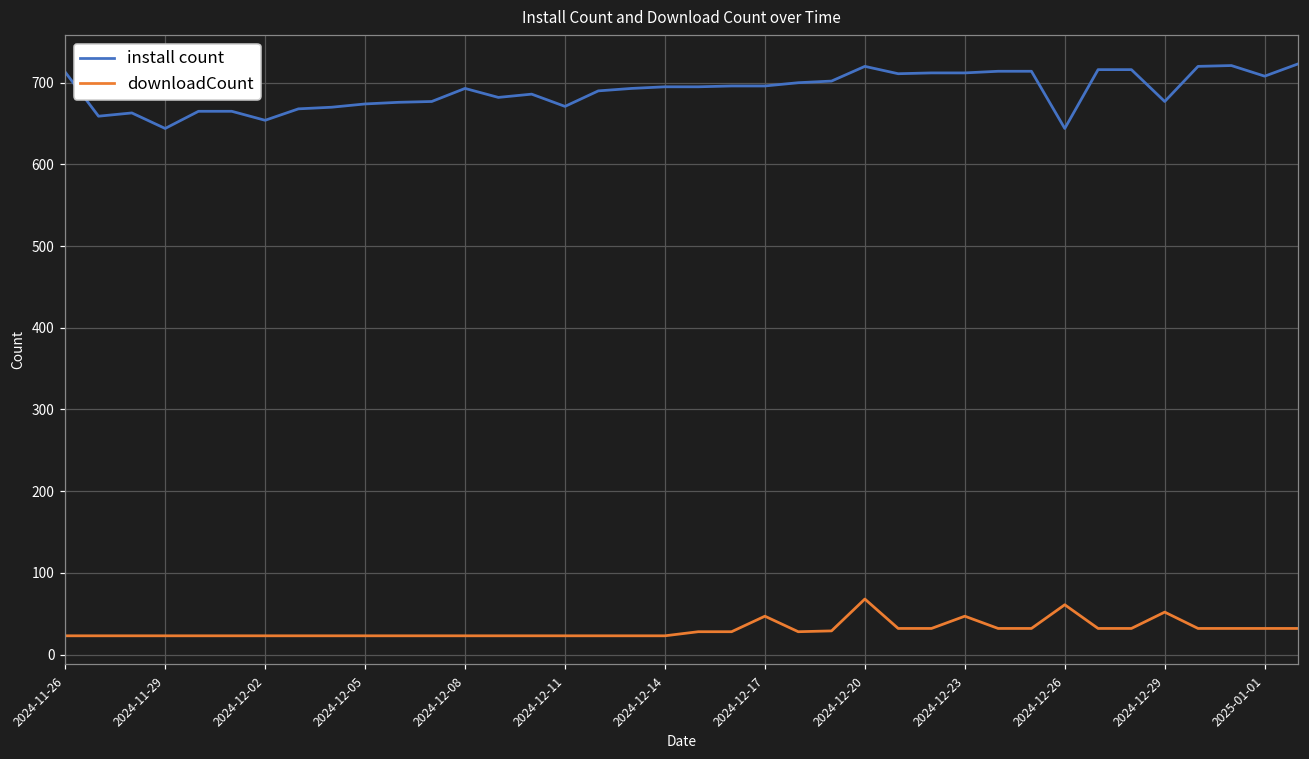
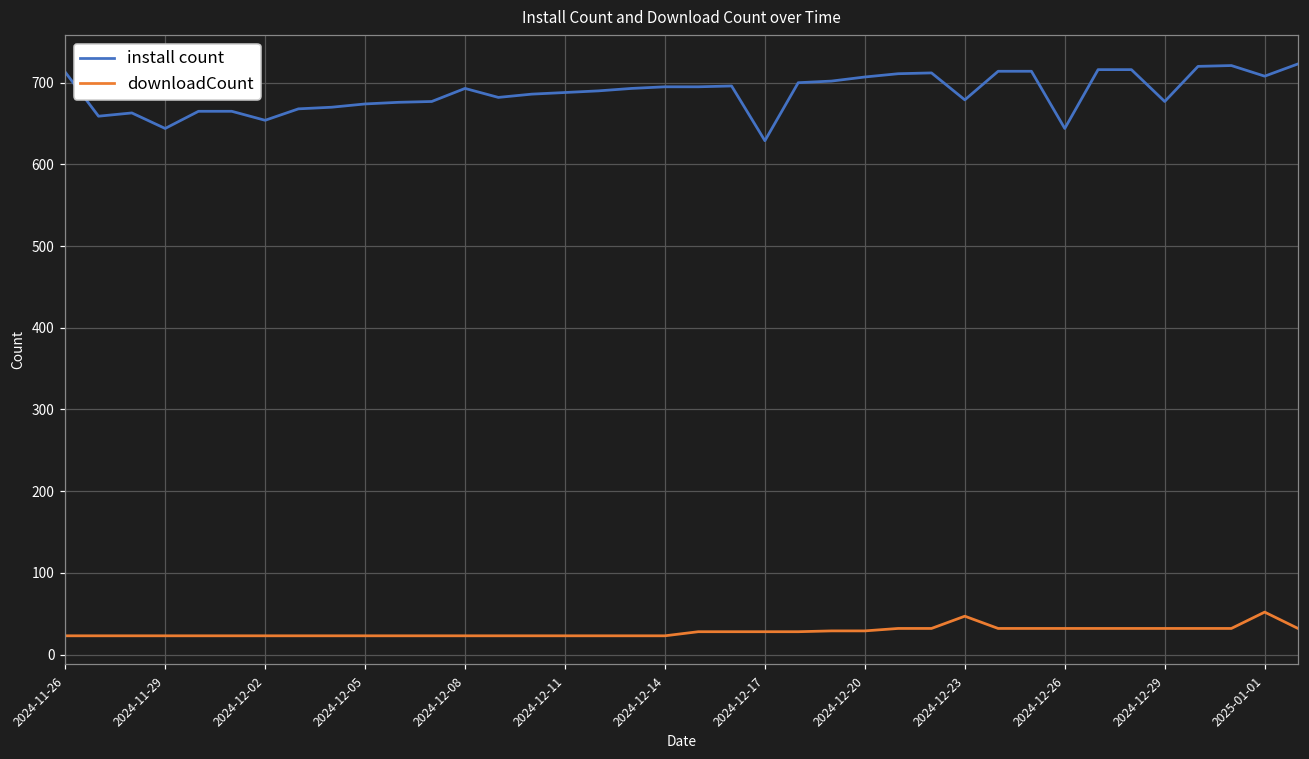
  {
    "install count": {
      "2024-11-26": 710,
      "2024-11-29": 640,
      "2024-12-02": 650,
      "2024-12-05": 670,
      "2024-12-08": 690,
-     "2024-12-11": 670,
+     "2024-12-11": 690,
      "2024-12-14": 700,
-     "2024-12-17": 700,
-     "2024-12-20": 720,
-     "2024-12-23": 710,
+     "2024-12-17": 630,
+     "2024-12-20": 710,
+     "2024-12-23": 680,
      "2024-12-26": 640,
      "2024-12-29": 680,
      "2025-01-01": 710
    },
    "downloadCount": {
      "2024-11-26": 20,
      "2024-11-29": 20,
      "2024-12-02": 20,
      "2024-12-05": 20,
      "2024-12-08": 20,
      "2024-12-11": 20,
      "2024-12-14": 20,
-     "2024-12-17": 50,
-     "2024-12-20": 70,
+     "2024-12-17": 30,
+     "2024-12-20": 30,
      "2024-12-23": 50,
-     "2024-12-26": 60,
-     "2024-12-29": 50,
-     "2025-01-01": 30
+     "2024-12-26": 30,
+     "2024-12-29": 30,
+     "2025-01-01": 50
    }
  }
